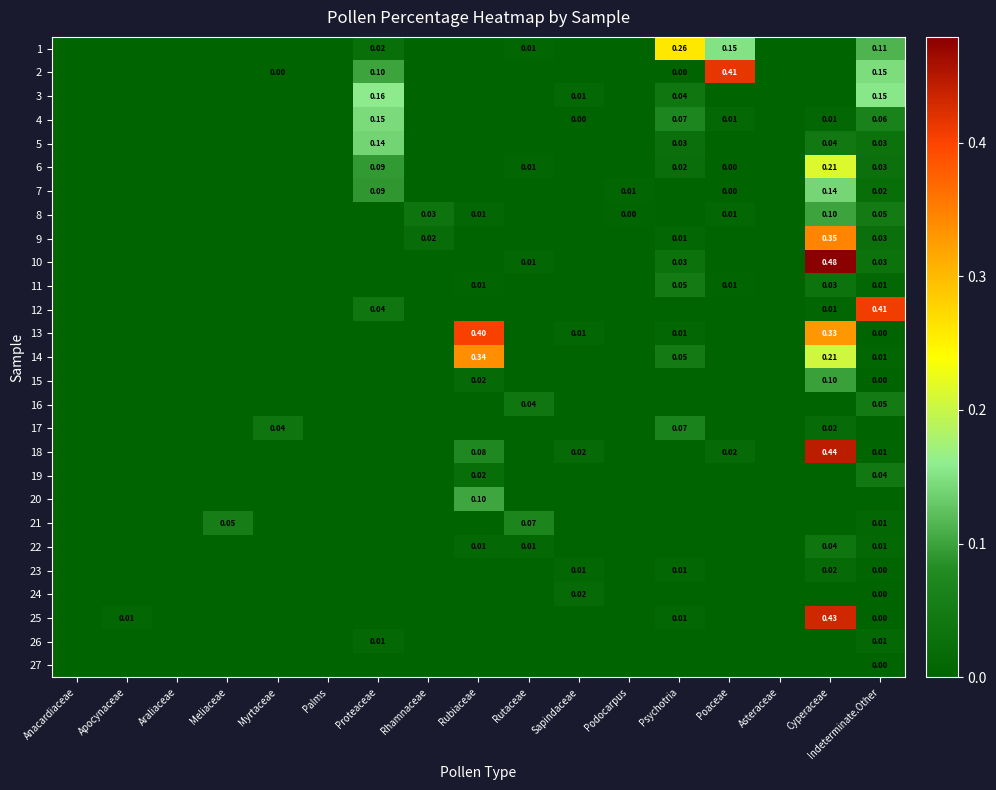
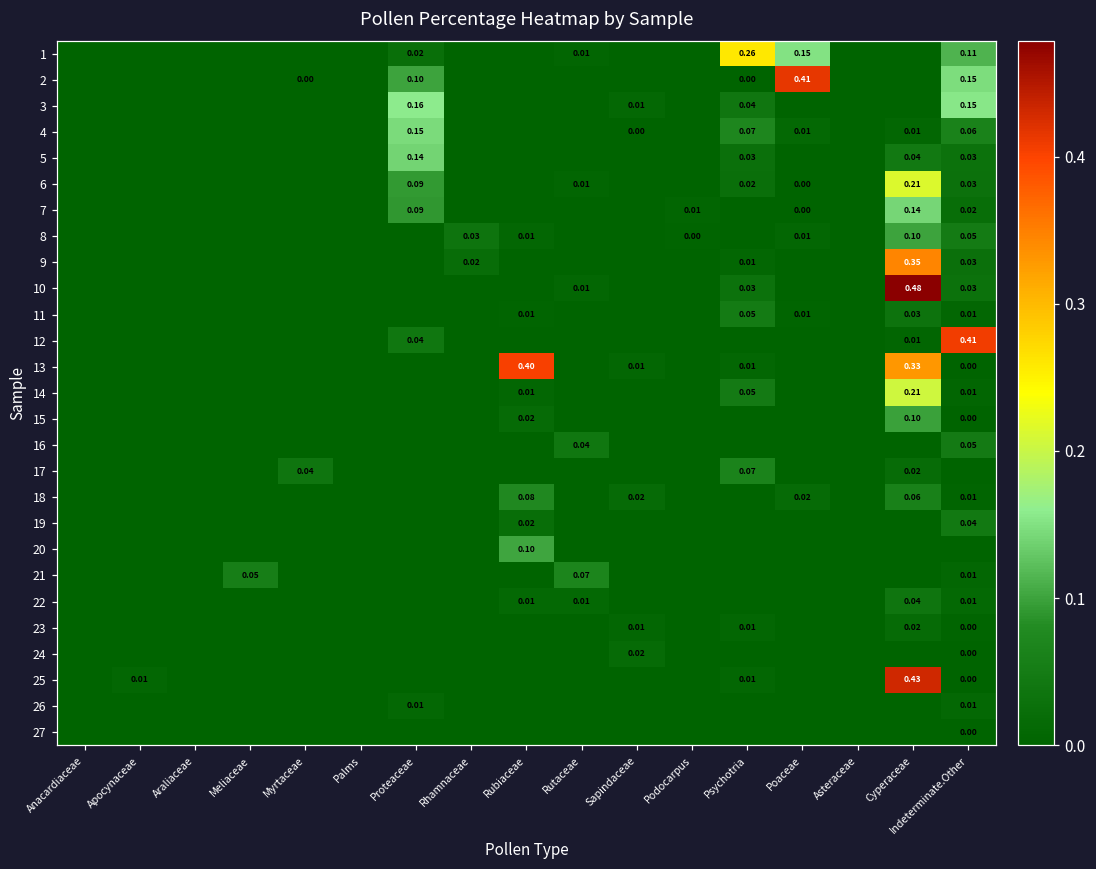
  {
    "1": {
      "Proteaceae": 0.02,
      "Rutaceae": 0.01,
      "Psychotria": 0.26,
      "Poaceae": 0.15,
      "Indeterminate.Other": 0.11
    },
    "2": {
      "Myrtaceae": 0.00,
      "Proteaceae": 0.10,
      "Psychotria": 0.00,
      "Poaceae": 0.41,
      "Indeterminate.Other": 0.15
    },
    "3": {
      "Proteaceae": 0.16,
      "Sapindaceae": 0.01,
      "Psychotria": 0.04,
      "Indeterminate.Other": 0.15
    },
    "4": {
      "Proteaceae": 0.15,
      "Sapindaceae": 0.00,
      "Psychotria": 0.07,
      "Poaceae": 0.01,
      "Cyperaceae": 0.01,
      "Indeterminate.Other": 0.06
    },
    "5": {
      "Proteaceae": 0.14,
      "Psychotria": 0.03,
      "Cyperaceae": 0.04,
      "Indeterminate.Other": 0.03
    },
    "6": {
      "Proteaceae": 0.09,
      "Rutaceae": 0.01,
      "Psychotria": 0.02,
      "Poaceae": 0.00,
      "Cyperaceae": 0.21,
      "Indeterminate.Other": 0.03
    },
    "7": {
      "Proteaceae": 0.09,
      "Podocarpus": 0.01,
      "Poaceae": 0.00,
      "Cyperaceae": 0.14,
      "Indeterminate.Other": 0.02
    },
    "8": {
      "Rhamnaceae": 0.03,
      "Rubiaceae": 0.01,
      "Podocarpus": 0.00,
      "Poaceae": 0.01,
      "Cyperaceae": 0.10,
      "Indeterminate.Other": 0.05
    },
    "9": {
      "Rhamnaceae": 0.02,
      "Psychotria": 0.01,
      "Cyperaceae": 0.35,
      "Indeterminate.Other": 0.03
    },
    "10": {
      "Rutaceae": 0.01,
      "Psychotria": 0.03,
      "Cyperaceae": 0.48,
      "Indeterminate.Other": 0.03
    },
    "11": {
      "Rubiaceae": 0.01,
      "Psychotria": 0.05,
      "Poaceae": 0.01,
      "Cyperaceae": 0.03,
      "Indeterminate.Other": 0.01
    },
    "12": {
      "Proteaceae": 0.04,
      "Cyperaceae": 0.01,
      "Indeterminate.Other": 0.41
    },
    "13": {
      "Rubiaceae": 0.40,
      "Sapindaceae": 0.01,
      "Psychotria": 0.01,
      "Cyperaceae": 0.33,
      "Indeterminate.Other": 0.00
    },
    "14": {
-     "Rubiaceae": 0.34,
+     "Rubiaceae": 0.01,
      "Psychotria": 0.05,
      "Cyperaceae": 0.21,
      "Indeterminate.Other": 0.01
    },
    "15": {
      "Rubiaceae": 0.02,
      "Cyperaceae": 0.10,
      "Indeterminate.Other": 0.00
    },
    "16": {
      "Rutaceae": 0.04,
      "Indeterminate.Other": 0.05
    },
    "17": {
      "Myrtaceae": 0.04,
      "Psychotria": 0.07,
      "Cyperaceae": 0.02
    },
    "18": {
      "Rubiaceae": 0.08,
      "Sapindaceae": 0.02,
      "Poaceae": 0.02,
-     "Cyperaceae": 0.44,
+     "Cyperaceae": 0.06,
      "Indeterminate.Other": 0.01
    },
    "19": {
      "Rubiaceae": 0.02,
      "Indeterminate.Other": 0.04
    },
    "20": {
      "Rubiaceae": 0.10
    },
    "21": {
      "Meliaceae": 0.05,
      "Rutaceae": 0.07,
      "Indeterminate.Other": 0.01
    },
    "22": {
      "Rubiaceae": 0.01,
      "Rutaceae": 0.01,
      "Cyperaceae": 0.04,
      "Indeterminate.Other": 0.01
    },
    "23": {
      "Sapindaceae": 0.01,
      "Psychotria": 0.01,
      "Cyperaceae": 0.02,
      "Indeterminate.Other": 0.00
    },
    "24": {
      "Sapindaceae": 0.02,
      "Indeterminate.Other": 0.00
    },
    "25": {
      "Apocynaceae": 0.01,
      "Psychotria": 0.01,
      "Cyperaceae": 0.43,
      "Indeterminate.Other": 0.00
    },
    "26": {
      "Proteaceae": 0.01,
      "Indeterminate.Other": 0.01
    },
    "27": {
      "Indeterminate.Other": 0.00
    }
  }
